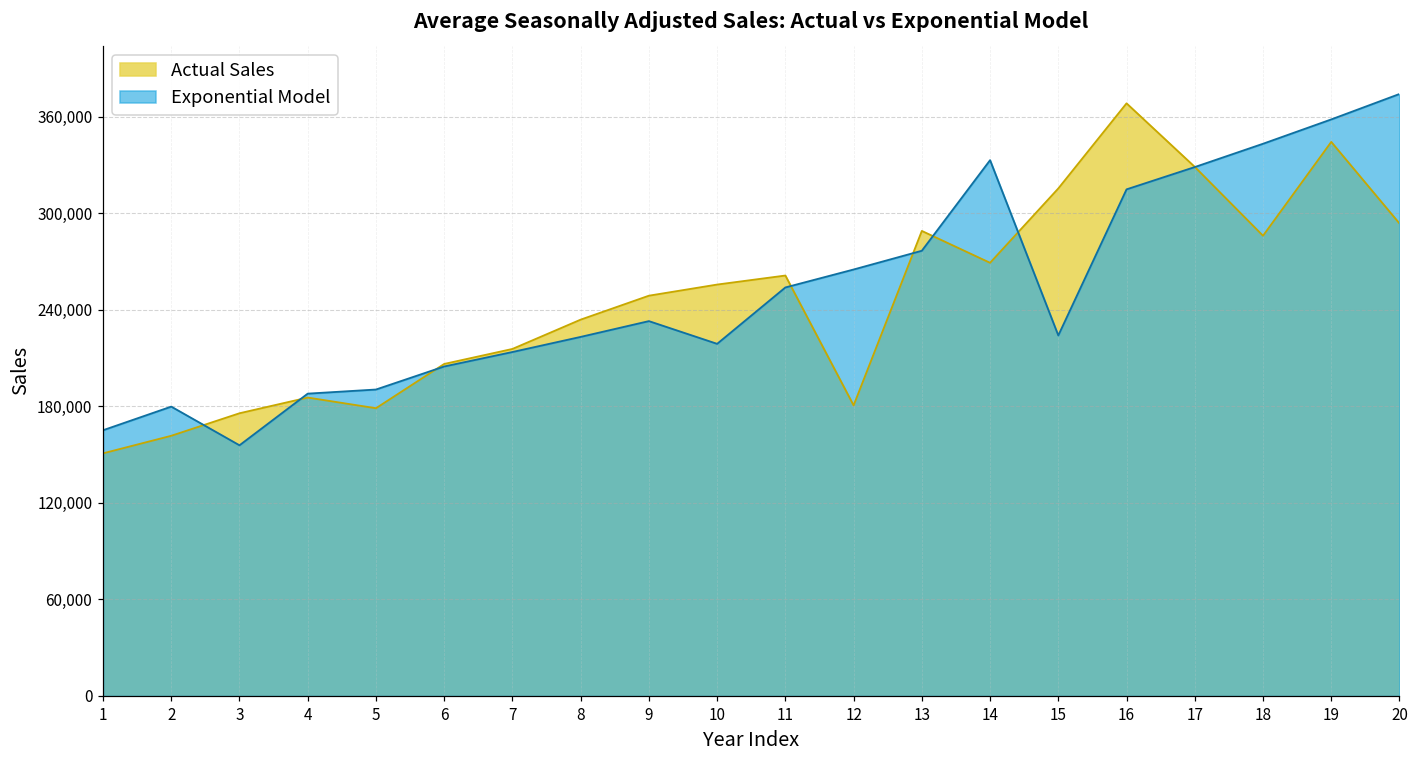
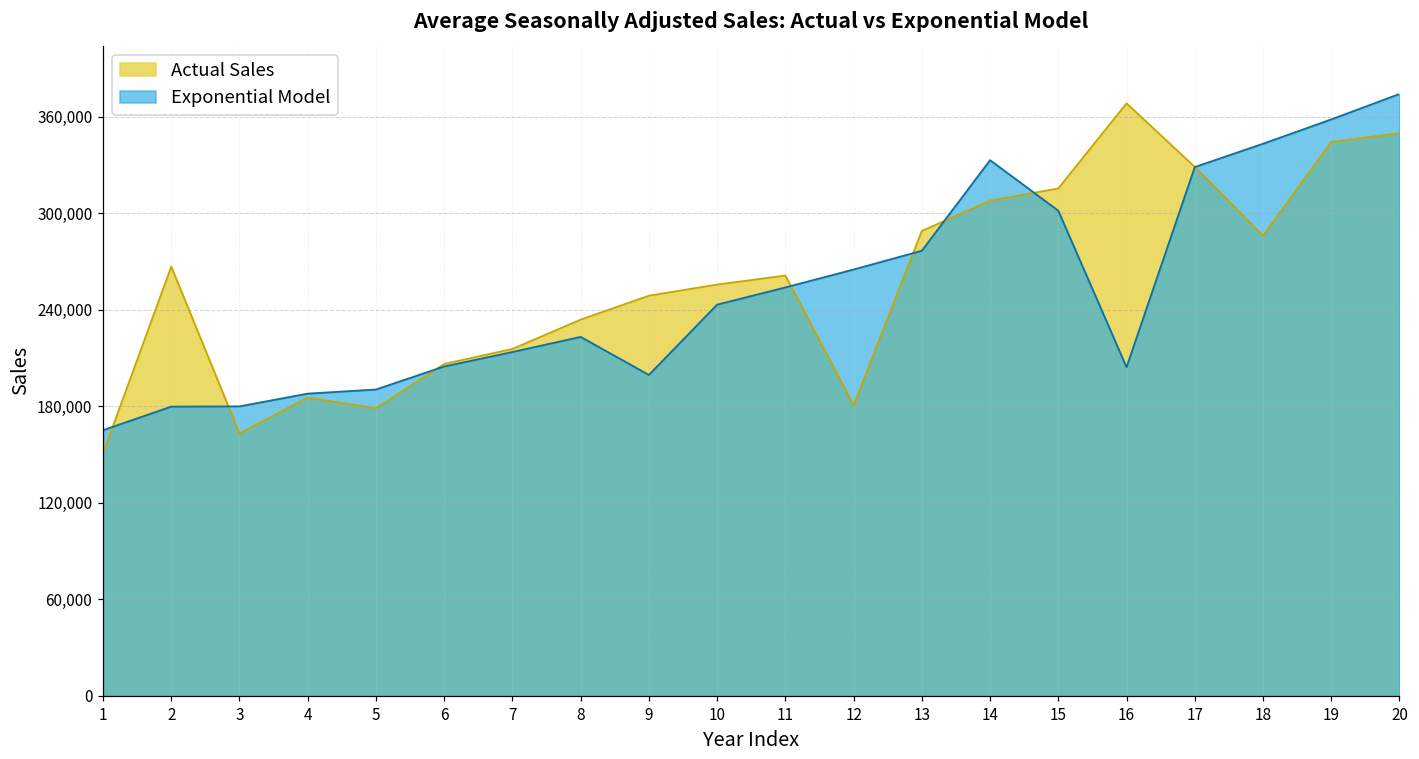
  {
    "Actual Sales": {
      "1": "151,000",
-     "2": "162,000",
-     "3": "176,000",
+     "2": "267,000",
+     "3": "163,000",
      "4": "185,000",
      "5": "179,000",
      "7": "216,000",
      "8": "234,000",
      "9": "249,000",
      "10": "256,000",
      "11": "261,000",
      "12": "181,000",
      "13": "289,000",
-     "14": "269,000",
+     "14": "308,000",
      "15": "315,000",
      "16": "368,000",
      "18": "286,000",
      "19": "344,000",
-     "20": "294,000"
+     "20": "350,000"
    },
    "Exponential Model": {
      "1": "165,000",
      "2": "180,000",
-     "3": "156,000",
+     "3": "180,000",
      "4": "188,000",
      "5": "190,000",
      "7": "214,000",
      "8": "223,000",
-     "9": "233,000",
-     "10": "219,000",
+     "9": "200,000",
+     "10": "243,000",
      "11": "254,000",
      "12": "265,000",
      "13": "277,000",
      "14": "333,000",
-     "15": "224,000",
-     "16": "315,000",
+     "15": "302,000",
+     "16": "204,000",
      "18": "343,000",
      "19": "358,000",
      "20": "374,000"
    }
  }
